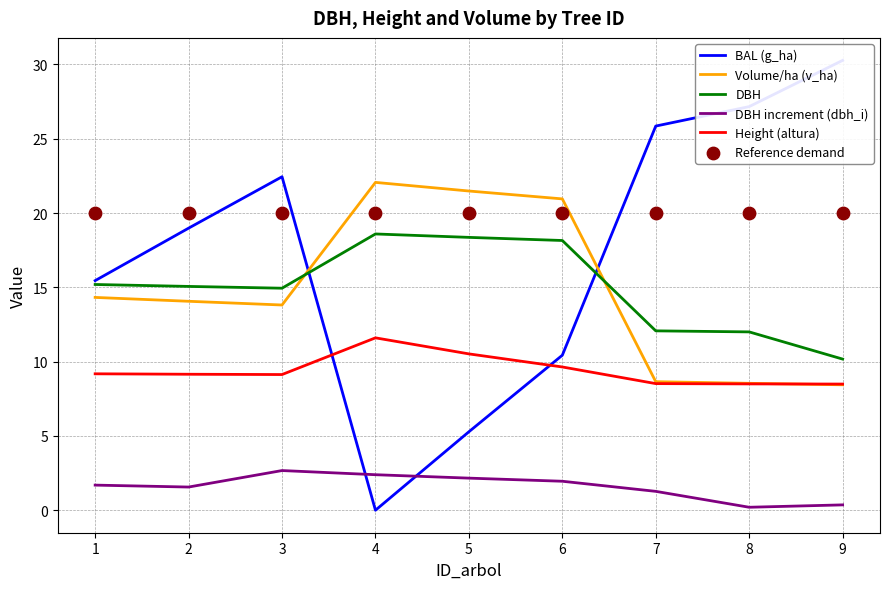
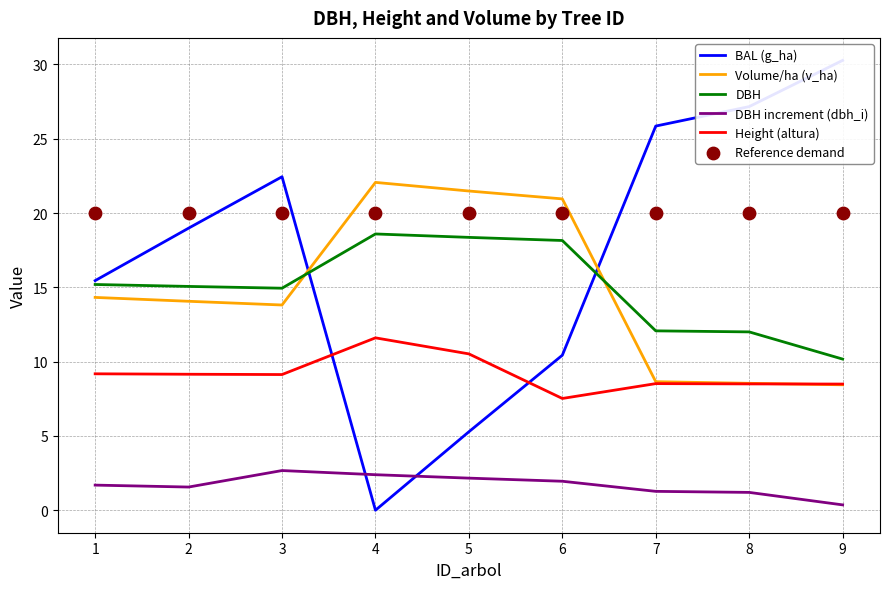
  {
    "BAL (g_ha)": {
      "1": 15.5,
      "2": 19.0,
      "3": 22.4,
      "4": 0.0,
      "5": 5.3,
      "6": 10.4,
      "7": 25.9
    },
    "Volume/ha (v_ha)": {
      "1": 14.3,
      "2": 14.1,
      "3": 13.8,
      "4": 22.1,
      "5": 21.5,
      "6": 21.0
    },
    "DBH": {
      "1": 15.2,
      "2": 15.1,
      "3": 14.9,
      "4": 18.6,
      "5": 18.4,
      "6": 18.2,
      "7": 12.1,
      "8": 12.0,
      "9": 10.2
    },
    "DBH increment (dbh_i)": {
      "1": 1.7,
      "2": 1.6,
      "3": 2.7,
      "4": 2.4,
      "5": 2.2,
      "6": 2.0,
      "7": 1.3,
-     "8": 0.2,
+     "8": 1.2,
      "9": 0.4
    },
    "Height (altura)": {
      "1": 9.2,
      "2": 9.2,
      "3": 9.1,
      "4": 11.6,
      "5": 10.5,
-     "6": 9.6
+     "6": 7.5
    }
  }
